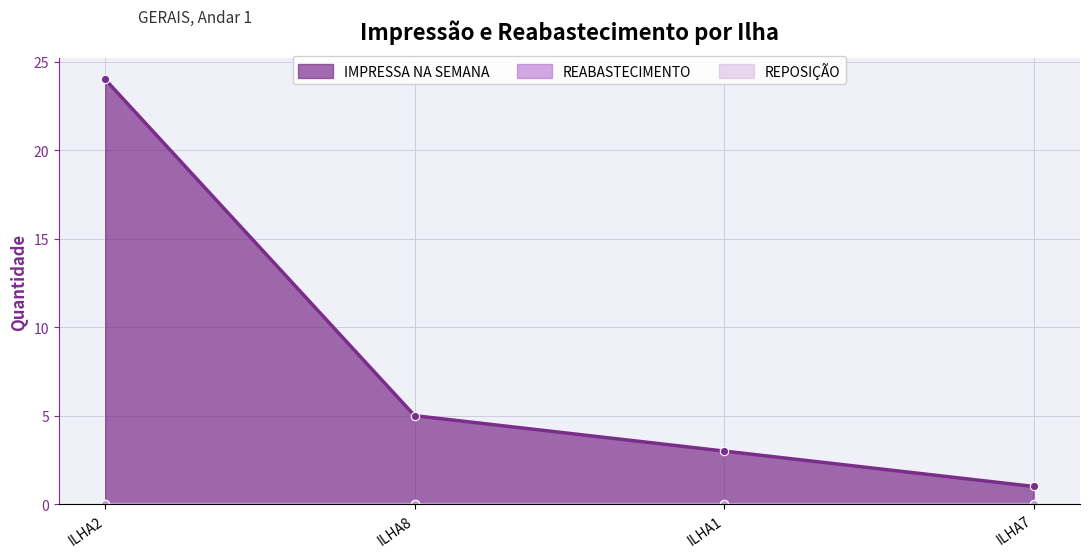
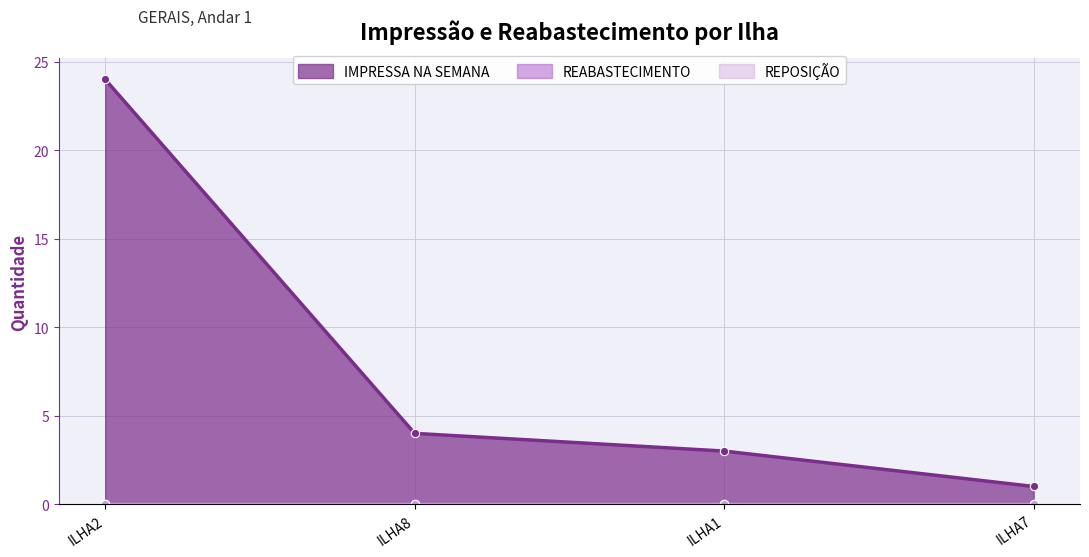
  {
    "IMPRESSA NA SEMANA": {
      "ILHA2": 24,
-     "ILHA8": 5,
+     "ILHA8": 4,
      "ILHA1": 3,
      "ILHA7": 1
    },
    "REPOSIÇÃO": {
      "ILHA2": 0,
      "ILHA8": 0,
      "ILHA1": 0,
      "ILHA7": 0
    }
  }
